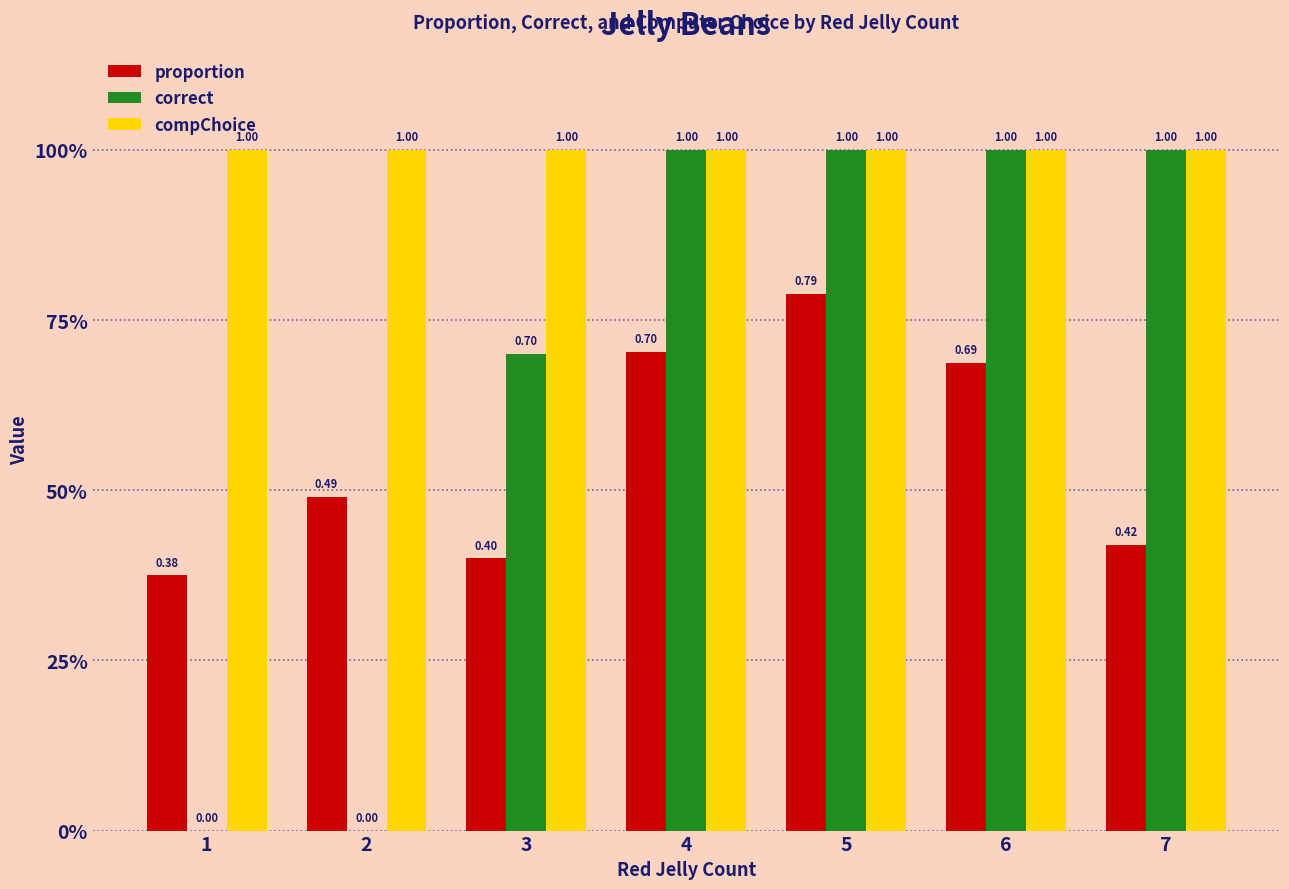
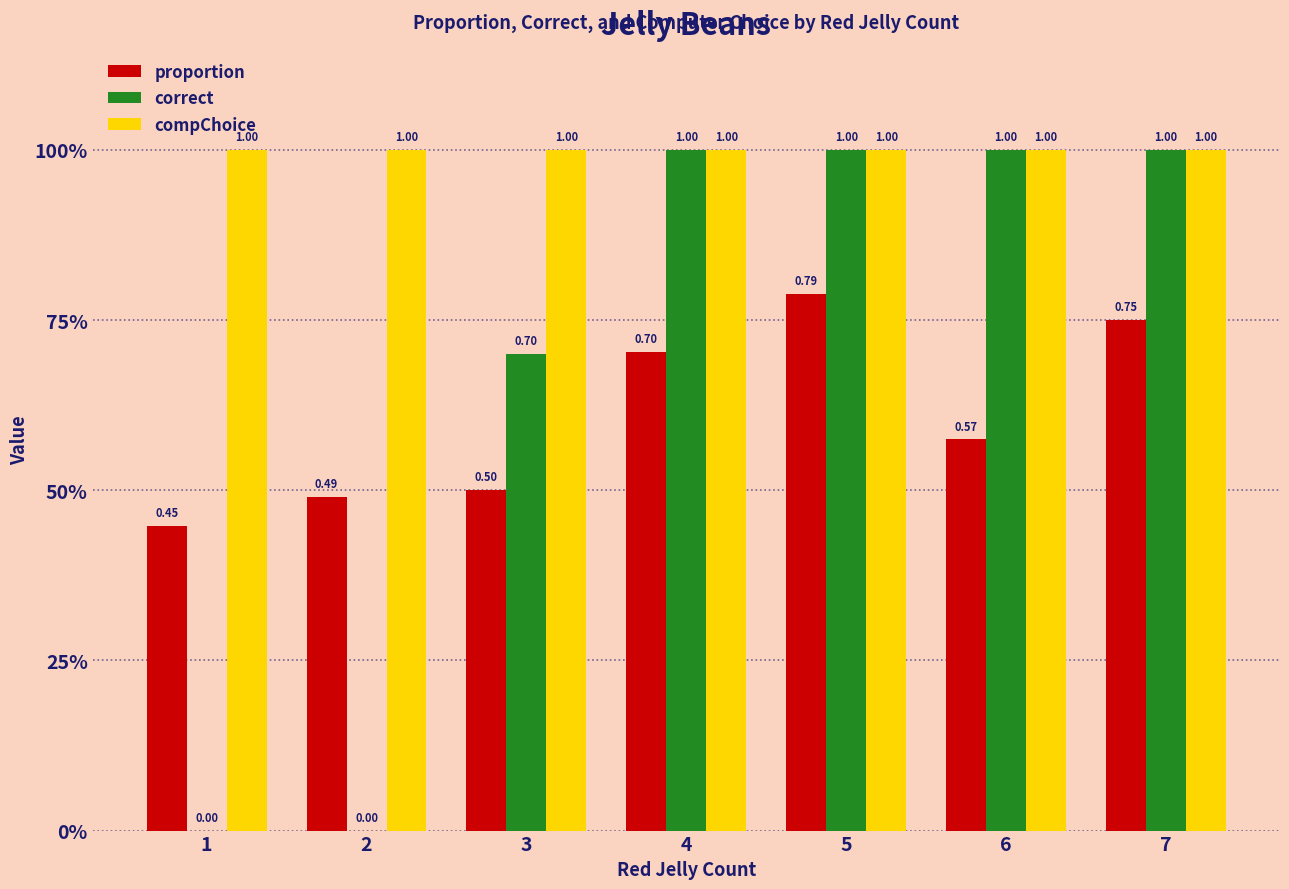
  {
    "proportion": {
-     "1": 0.38,
+     "1": 0.45,
      "2": 0.49,
-     "3": 0.40,
+     "3": 0.50,
      "4": 0.70,
      "5": 0.79,
-     "6": 0.69,
-     "7": 0.42
+     "6": 0.57,
+     "7": 0.75
    },
    "correct": {
      "1": 0.00,
      "2": 0.00,
      "3": 0.70,
      "4": 1.00,
      "5": 1.00,
      "6": 1.00,
      "7": 1.00
    },
    "compChoice": {
      "1": 1.00,
      "2": 1.00,
      "3": 1.00,
      "4": 1.00,
      "5": 1.00,
      "6": 1.00,
      "7": 1.00
    }
  }
